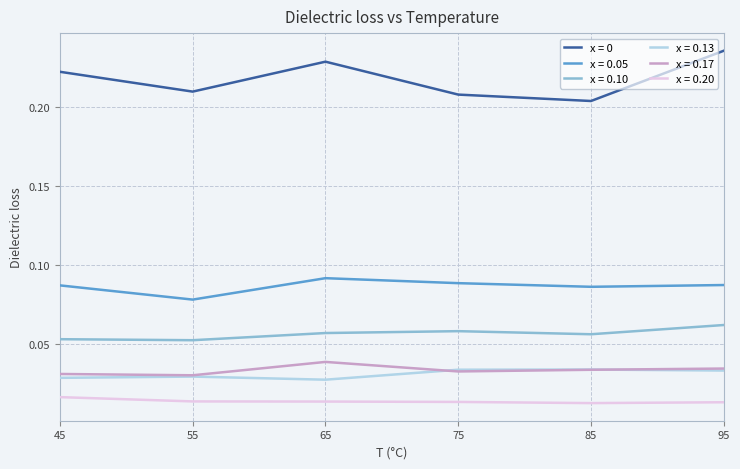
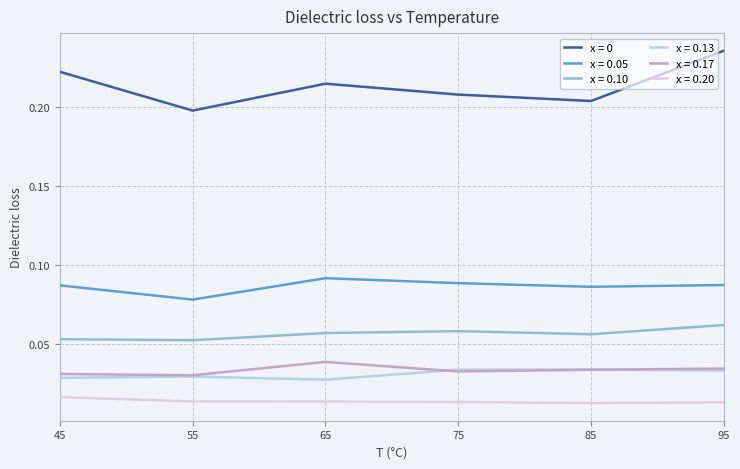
  {
    "x = 0": {
      "45": 0.223,
-     "55": 0.210,
-     "65": 0.229,
+     "55": 0.198,
+     "65": 0.215,
      "75": 0.208,
      "85": 0.204,
      "95": 0.236
    },
    "x = 0.17": {
      "45": 0.031,
      "65": 0.039
    }
  }
